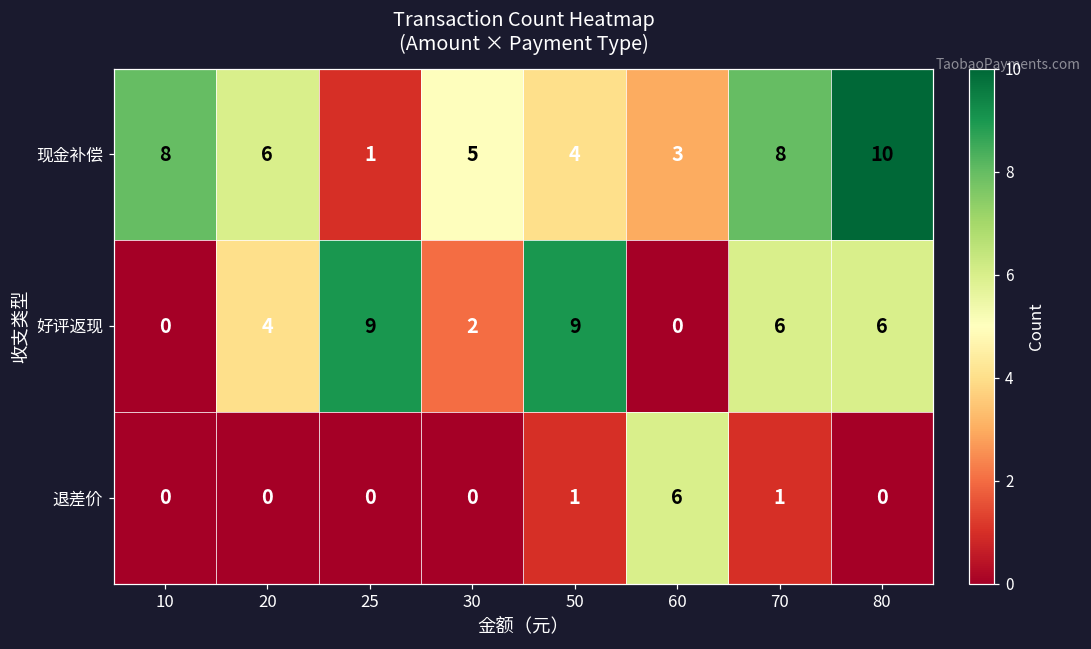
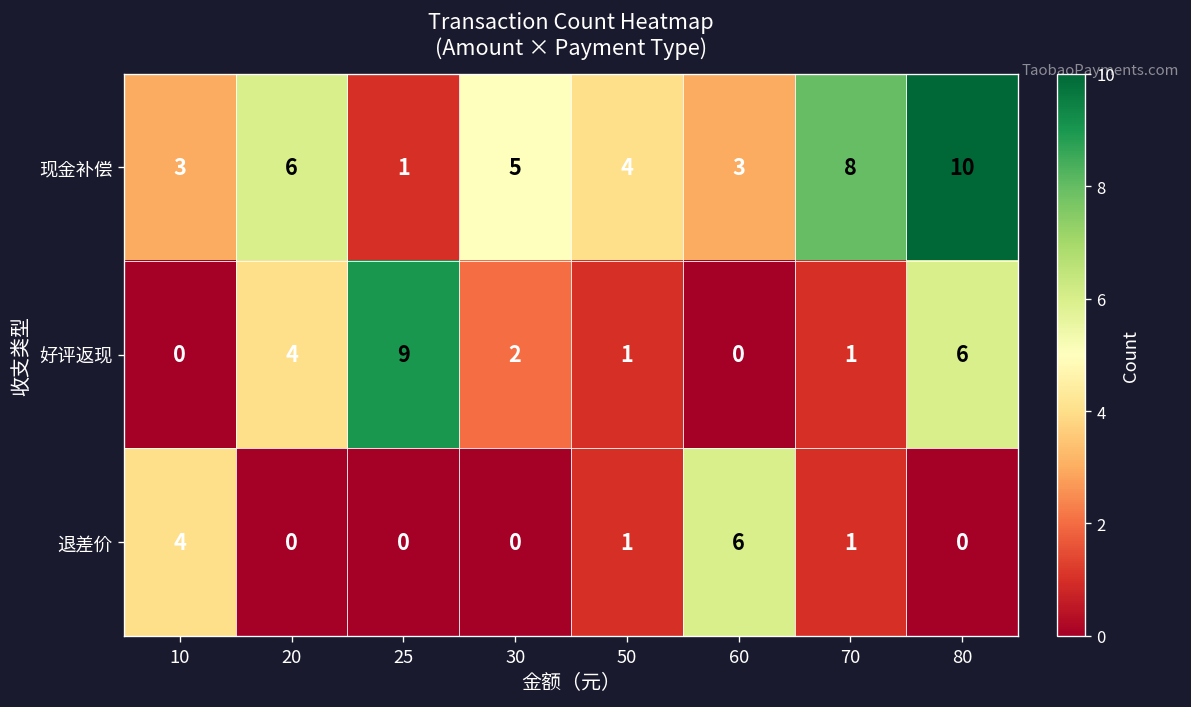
  {
    "现金补偿": {
-     "10": 8,
+     "10": 3,
      "20": 6,
      "25": 1,
      "30": 5,
      "50": 4,
      "60": 3,
      "70": 8,
      "80": 10
    },
    "好评返现": {
      "10": 0,
      "20": 4,
      "25": 9,
      "30": 2,
-     "50": 9,
+     "50": 1,
      "60": 0,
-     "70": 6,
+     "70": 1,
      "80": 6
    },
    "退差价": {
-     "10": 0,
+     "10": 4,
      "20": 0,
      "25": 0,
      "30": 0,
      "50": 1,
      "60": 6,
      "70": 1,
      "80": 0
    }
  }
